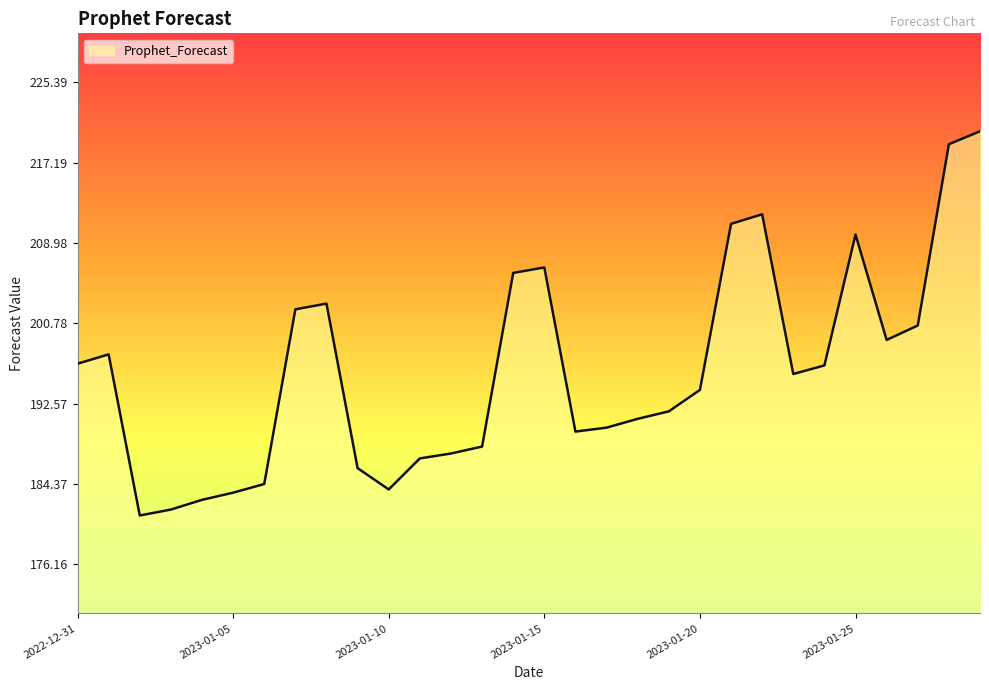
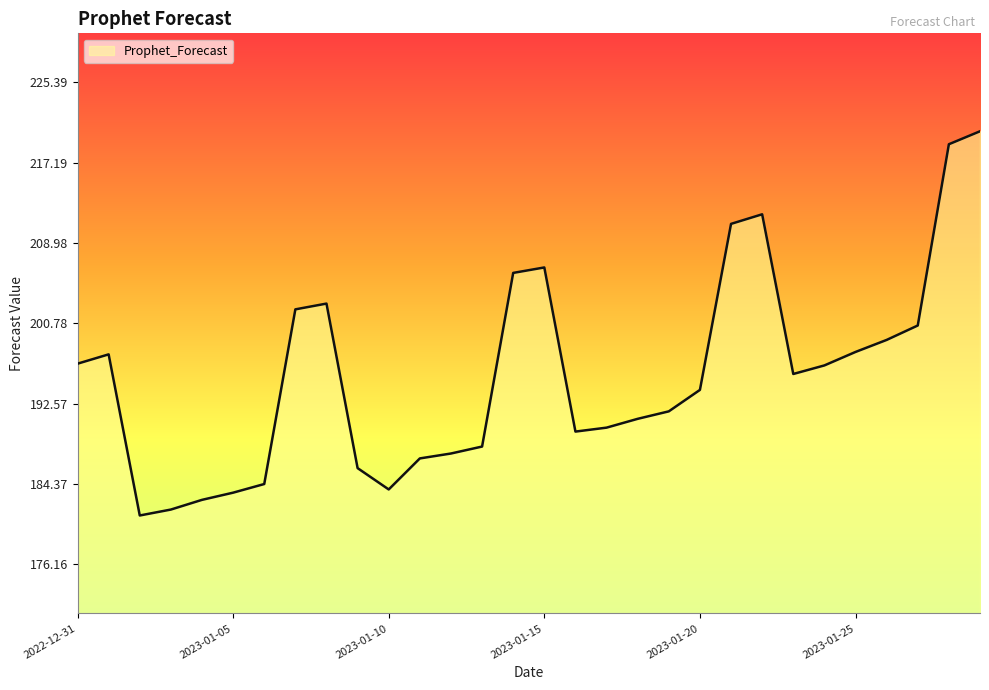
  {
    "2022-12-31": 197,
    "2023-01-05": 183,
    "2023-01-10": 184,
    "2023-01-15": 206,
    "2023-01-20": 194,
-   "2023-01-25": 210
+   "2023-01-25": 198
  }
